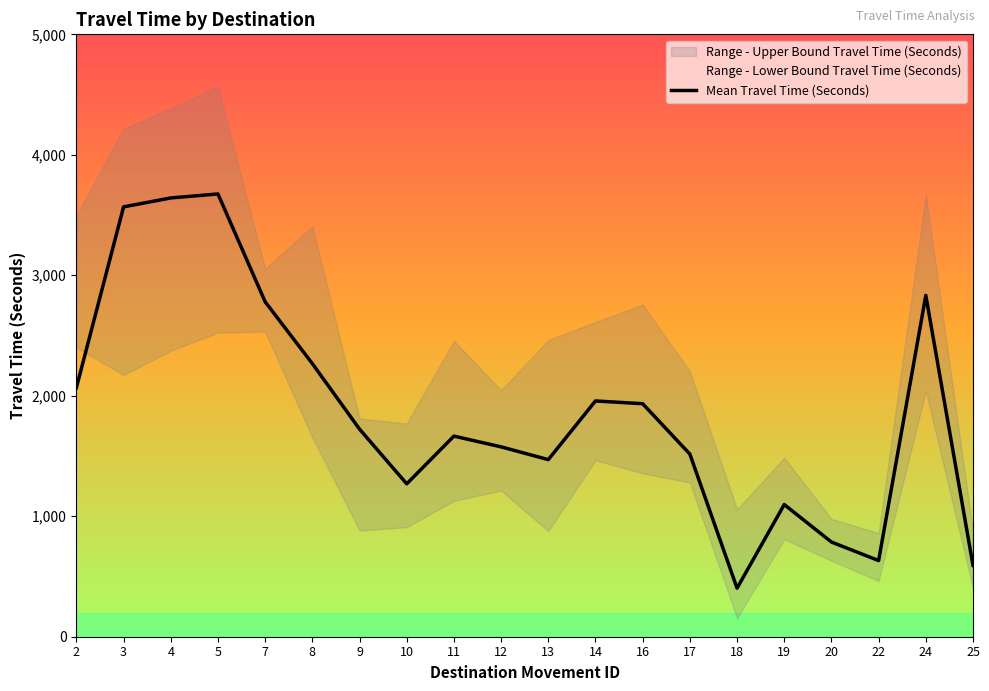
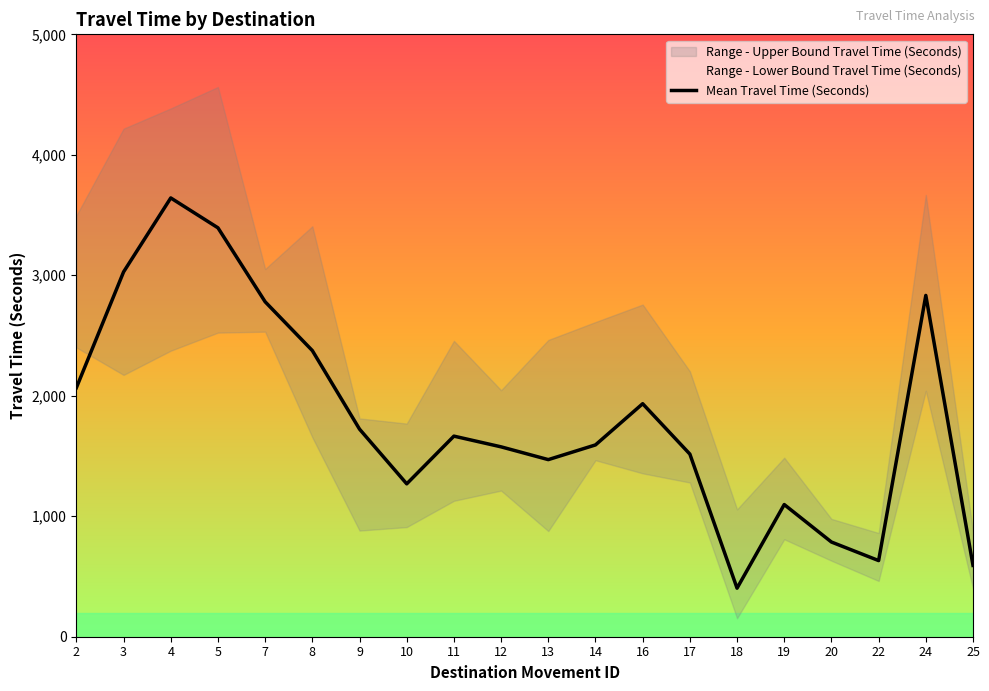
  {
    "Mean Travel Time (Seconds)": {
      "2": "2,070",
-     "3": "3,570",
+     "3": "3,030",
      "4": "3,640",
-     "5": "3,680",
+     "5": "3,390",
      "7": "2,780",
-     "8": "2,270",
+     "8": "2,380",
      "9": "1,720",
      "10": "1,270",
      "11": "1,670",
      "12": "1,580",
      "13": "1,470",
-     "14": "1,960",
+     "14": "1,590",
      "16": "1,930",
      "17": "1,520",
      "18": "400",
      "19": "1,100",
      "20": "790",
      "22": "630",
      "24": "2,830",
      "25": "590"
    }
  }
